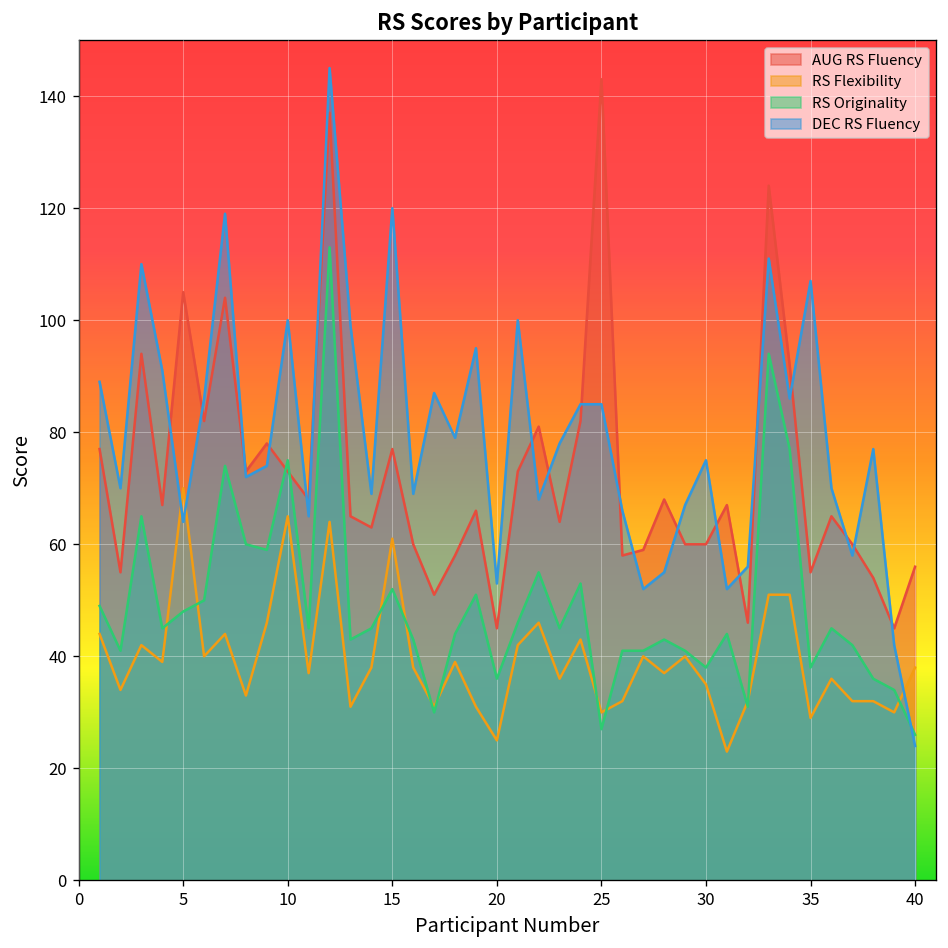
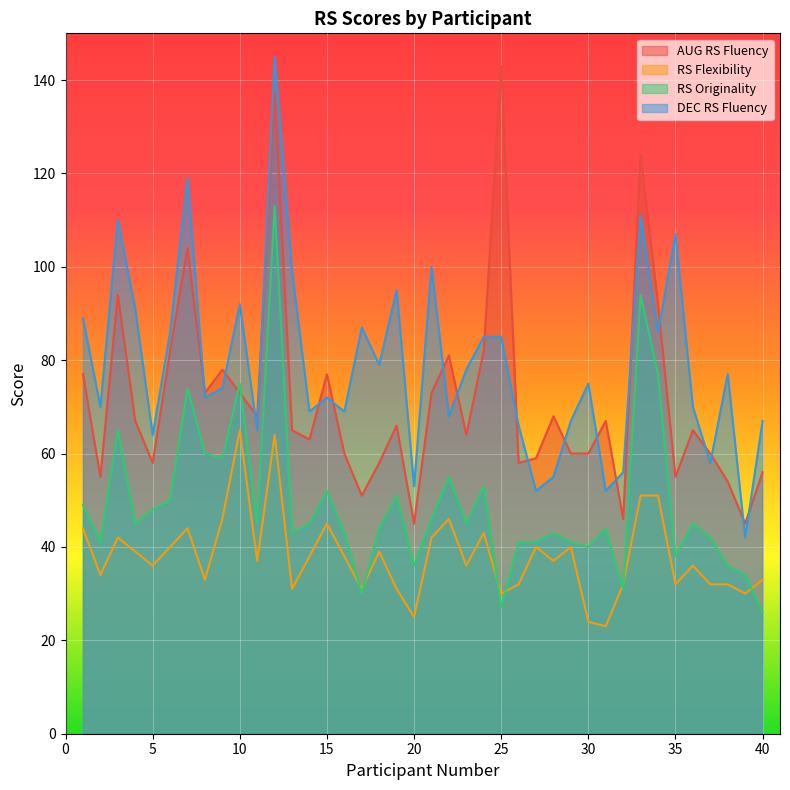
  {
    "AUG RS Fluency": {
-     "5": 105,
+     "5": 58,
      "10": 73,
      "15": 77,
      "20": 45,
      "25": 143,
      "30": 60,
      "35": 55,
      "40": 56
    },
    "RS Flexibility": {
-     "5": 70,
+     "5": 36,
      "10": 65,
-     "15": 61,
+     "15": 45,
      "20": 25,
      "25": 30,
-     "30": 35,
-     "35": 29,
-     "40": 38
+     "30": 24,
+     "35": 32,
+     "40": 33
    },
    "RS Originality": {
      "5": 48,
      "10": 75,
      "15": 52,
      "20": 36,
      "25": 27,
-     "30": 38,
+     "30": 40,
      "35": 38,
      "40": 26
    },
    "DEC RS Fluency": {
      "5": 64,
-     "10": 100,
-     "15": 120,
+     "10": 92,
+     "15": 72,
      "20": 53,
      "25": 85,
      "30": 75,
      "35": 107,
-     "40": 24
+     "40": 67
    }
  }
